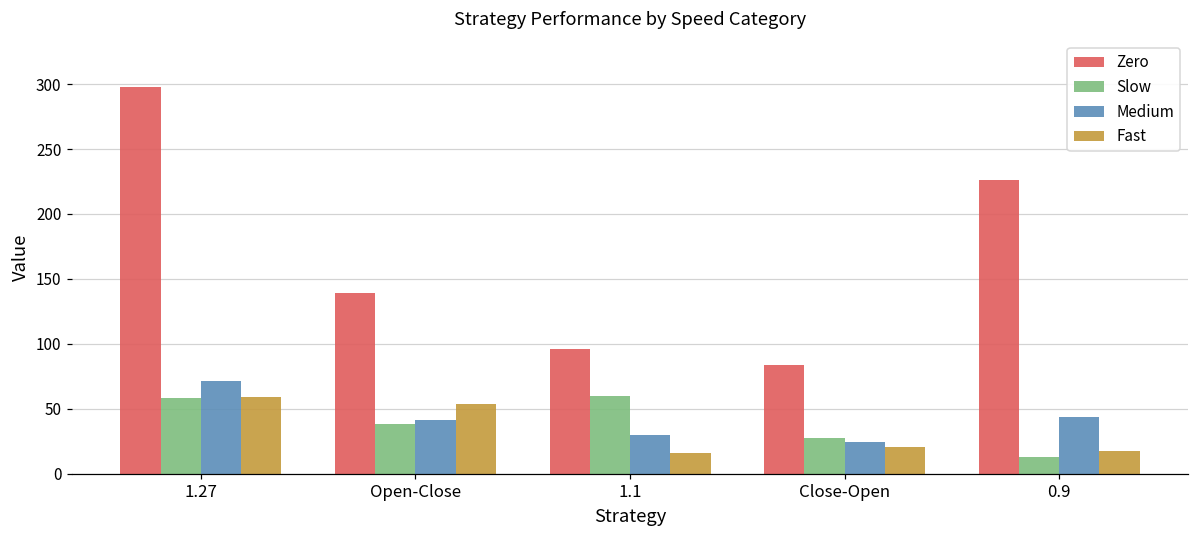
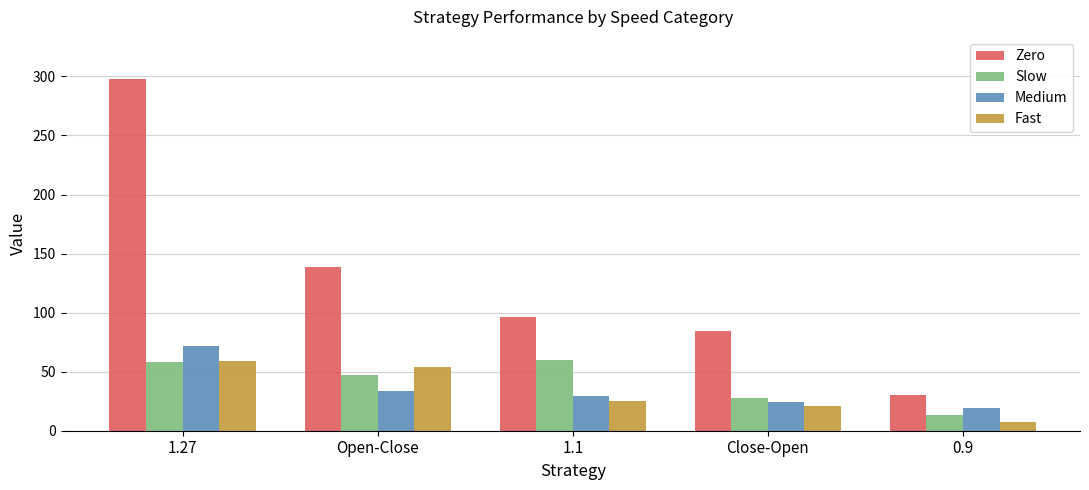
  {
    "Zero": {
      "1.27": 298,
      "Open-Close": 139,
      "1.1": 96,
      "Close-Open": 84,
-     "0.9": 226
+     "0.9": 30
    },
    "Slow": {
      "1.27": 58,
-     "Open-Close": 38,
+     "Open-Close": 47,
      "1.1": 60,
      "Close-Open": 27,
      "0.9": 13
    },
    "Medium": {
      "1.27": 72,
-     "Open-Close": 42,
+     "Open-Close": 34,
      "1.1": 30,
      "Close-Open": 24,
-     "0.9": 44
+     "0.9": 19
    },
    "Fast": {
      "1.27": 59,
      "Open-Close": 54,
-     "1.1": 16,
+     "1.1": 25,
      "Close-Open": 21,
-     "0.9": 18
+     "0.9": 7
    }
  }
